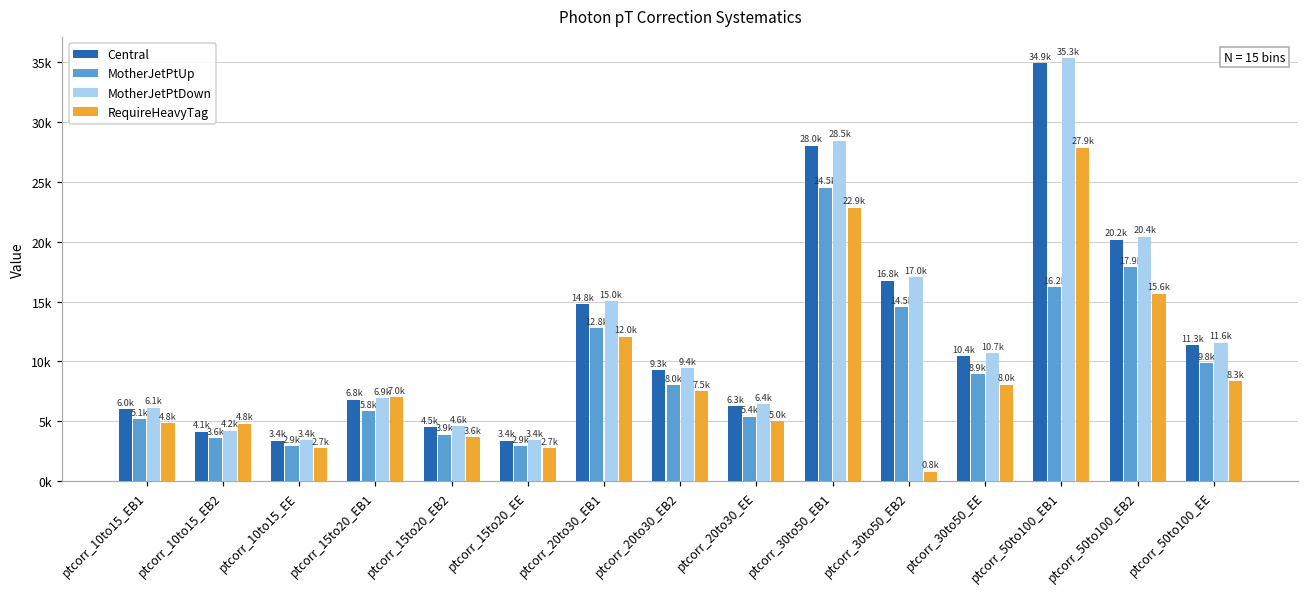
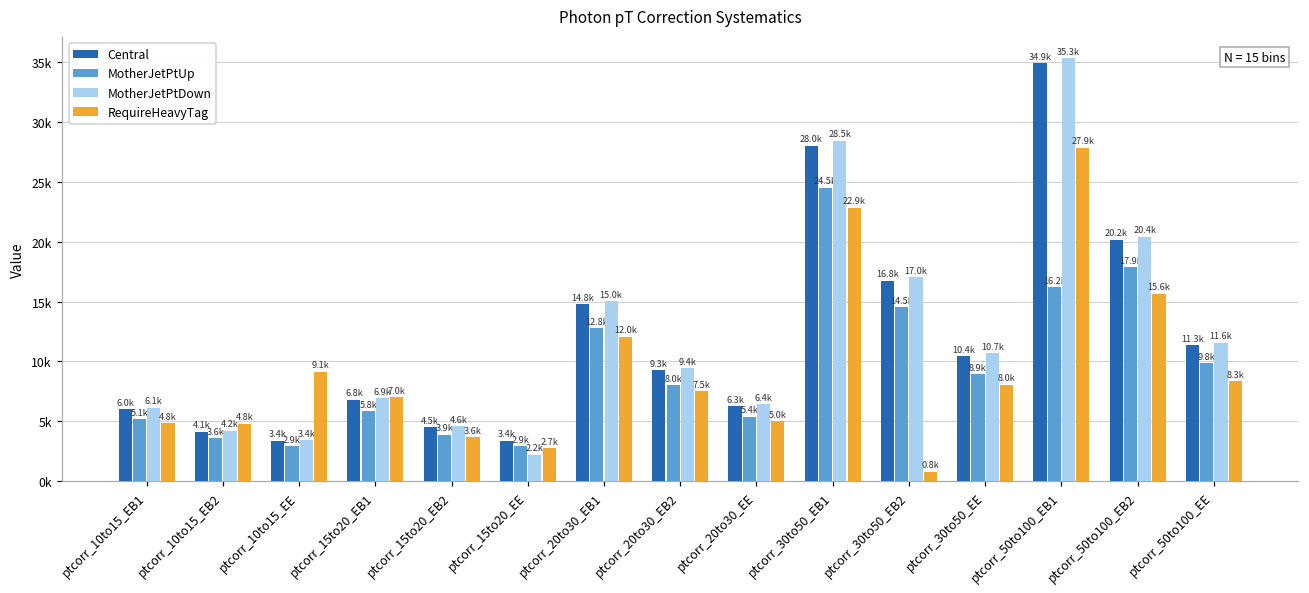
  {
    "Central": {
      "ptcorr_10to15_EB1": "6.0k",
      "ptcorr_10to15_EB2": "4.1k",
      "ptcorr_10to15_EE": "3.4k",
      "ptcorr_15to20_EB1": "6.8k",
      "ptcorr_15to20_EB2": "4.5k",
      "ptcorr_15to20_EE": "3.4k",
      "ptcorr_20to30_EB1": "14.8k",
      "ptcorr_20to30_EB2": "9.3k",
      "ptcorr_20to30_EE": "6.3k",
      "ptcorr_30to50_EB1": "28.0k",
      "ptcorr_30to50_EB2": "16.8k",
      "ptcorr_30to50_EE": "10.4k",
      "ptcorr_50to100_EB1": "34.9k",
      "ptcorr_50to100_EB2": "20.2k",
      "ptcorr_50to100_EE": "11.3k"
    },
    "MotherJetPtUp": {
      "ptcorr_10to15_EB1": "5.1k",
      "ptcorr_10to15_EB2": "3.6k",
      "ptcorr_10to15_EE": "2.9k",
      "ptcorr_15to20_EB1": "5.8k",
      "ptcorr_15to20_EB2": "3.9k",
      "ptcorr_15to20_EE": "2.9k",
      "ptcorr_20to30_EB1": "12.8k",
      "ptcorr_20to30_EB2": "8.0k",
      "ptcorr_20to30_EE": "5.4k",
      "ptcorr_30to50_EB1": "24.5k",
      "ptcorr_30to50_EB2": "14.5k",
      "ptcorr_30to50_EE": "8.9k",
      "ptcorr_50to100_EB1": "16.2k",
      "ptcorr_50to100_EB2": "17.9k",
      "ptcorr_50to100_EE": "9.8k"
    },
    "MotherJetPtDown": {
      "ptcorr_10to15_EB1": "6.1k",
      "ptcorr_10to15_EB2": "4.2k",
      "ptcorr_10to15_EE": "3.4k",
      "ptcorr_15to20_EB2": "4.6k",
-     "ptcorr_15to20_EE": "3.4k",
+     "ptcorr_15to20_EE": "2.2k",
      "ptcorr_20to30_EB1": "15.0k",
      "ptcorr_20to30_EB2": "9.4k",
      "ptcorr_20to30_EE": "6.4k",
      "ptcorr_30to50_EB1": "28.5k",
      "ptcorr_30to50_EB2": "17.0k",
      "ptcorr_30to50_EE": "10.7k",
      "ptcorr_50to100_EB1": "35.3k",
      "ptcorr_50to100_EB2": "20.4k",
      "ptcorr_50to100_EE": "11.6k"
    },
    "RequireHeavyTag": {
      "ptcorr_10to15_EB1": "4.8k",
      "ptcorr_10to15_EB2": "4.8k",
-     "ptcorr_10to15_EE": "2.7k",
+     "ptcorr_10to15_EE": "9.1k",
      "ptcorr_15to20_EB2": "3.6k",
      "ptcorr_15to20_EE": "2.7k",
      "ptcorr_20to30_EB1": "12.0k",
      "ptcorr_20to30_EB2": "7.5k",
      "ptcorr_20to30_EE": "5.0k",
      "ptcorr_30to50_EB1": "22.9k",
      "ptcorr_30to50_EB2": "0.8k",
      "ptcorr_30to50_EE": "8.0k",
      "ptcorr_50to100_EB1": "27.9k",
      "ptcorr_50to100_EB2": "15.6k",
      "ptcorr_50to100_EE": "8.3k"
    }
  }
